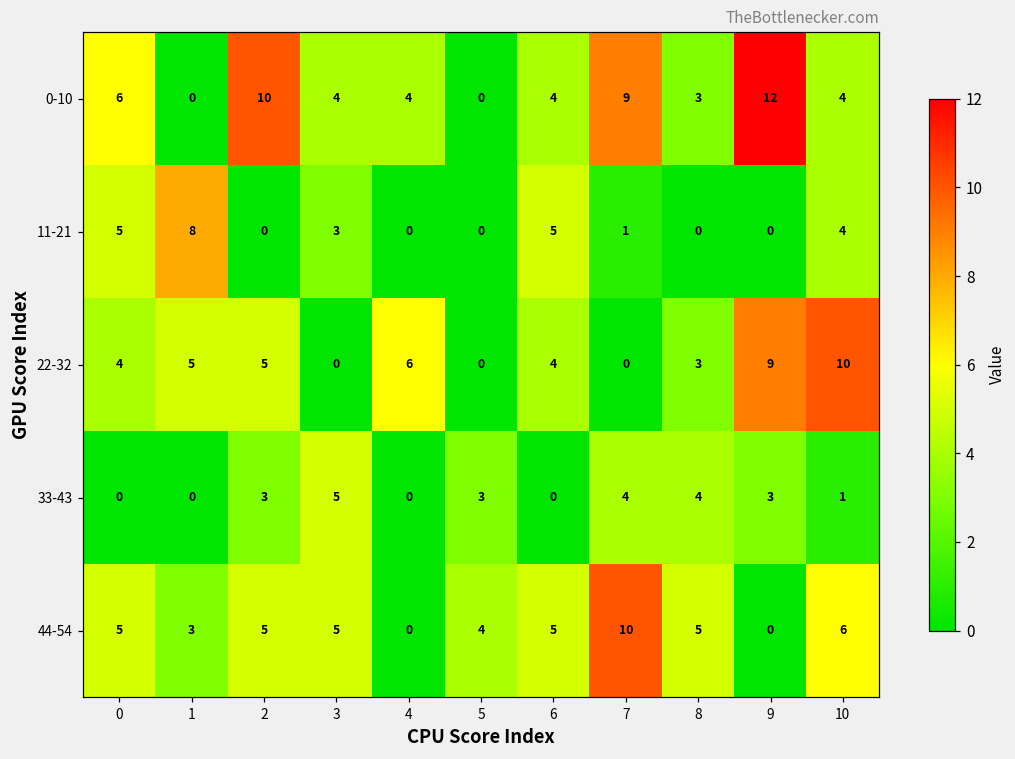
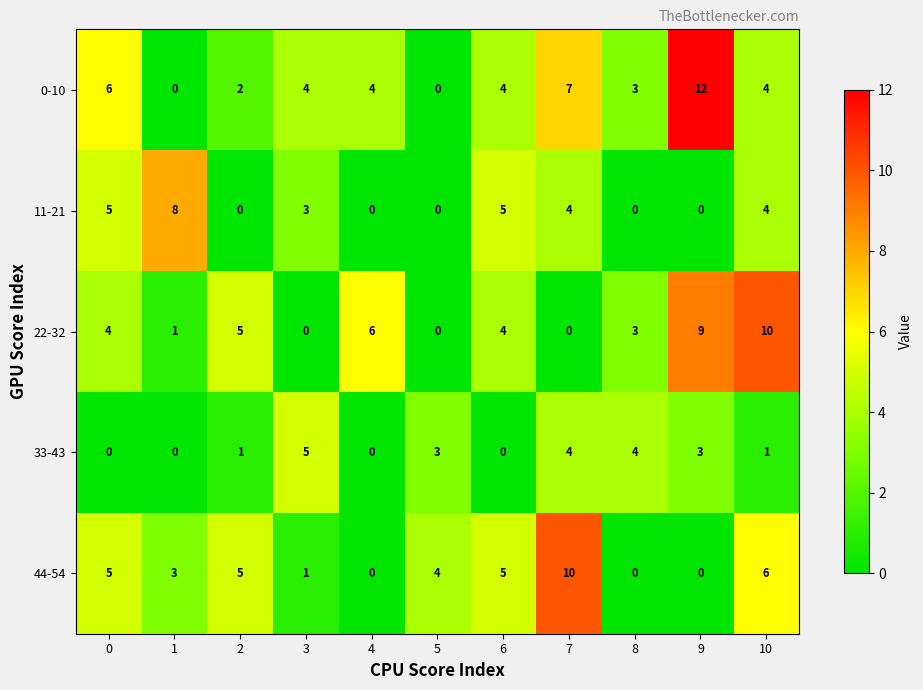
  {
    "0-10": {
      "0": 6,
      "1": 0,
-     "2": 10,
+     "2": 2,
      "3": 4,
      "4": 4,
      "5": 0,
      "6": 4,
-     "7": 9,
+     "7": 7,
      "8": 3,
      "9": 12,
      "10": 4
    },
    "11-21": {
      "0": 5,
      "1": 8,
      "2": 0,
      "3": 3,
      "4": 0,
      "5": 0,
      "6": 5,
-     "7": 1,
+     "7": 4,
      "8": 0,
      "9": 0,
      "10": 4
    },
    "22-32": {
      "0": 4,
-     "1": 5,
+     "1": 1,
      "2": 5,
      "3": 0,
      "4": 6,
      "5": 0,
      "6": 4,
      "7": 0,
      "8": 3,
      "9": 9,
      "10": 10
    },
    "33-43": {
      "0": 0,
      "1": 0,
-     "2": 3,
+     "2": 1,
      "3": 5,
      "4": 0,
      "5": 3,
      "6": 0,
      "7": 4,
      "8": 4,
      "9": 3,
      "10": 1
    },
    "44-54": {
      "0": 5,
      "1": 3,
      "2": 5,
-     "3": 5,
+     "3": 1,
      "4": 0,
      "5": 4,
      "6": 5,
      "7": 10,
-     "8": 5,
+     "8": 0,
      "9": 0,
      "10": 6
    }
  }
